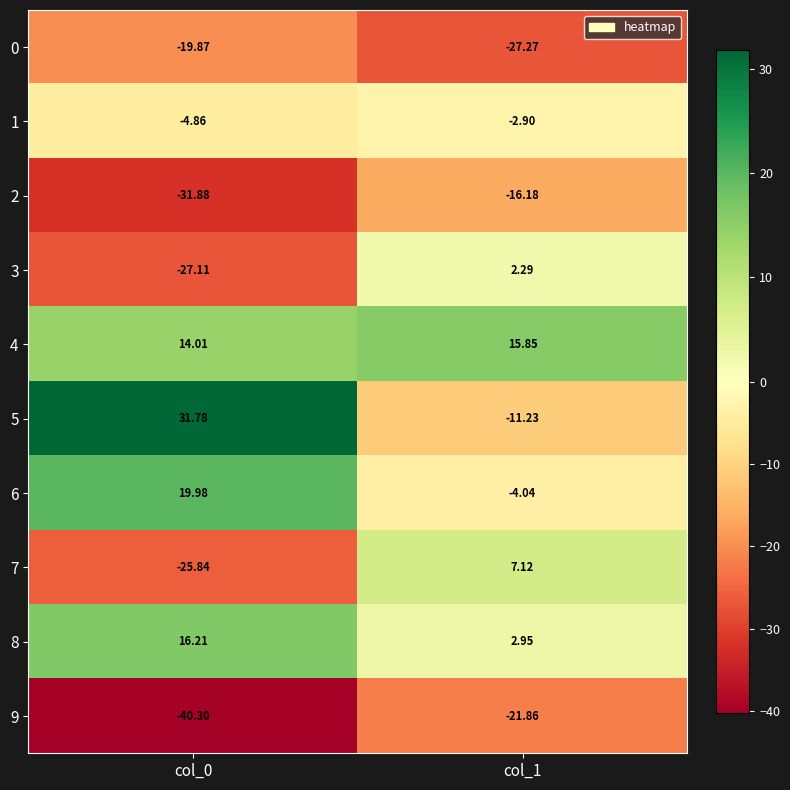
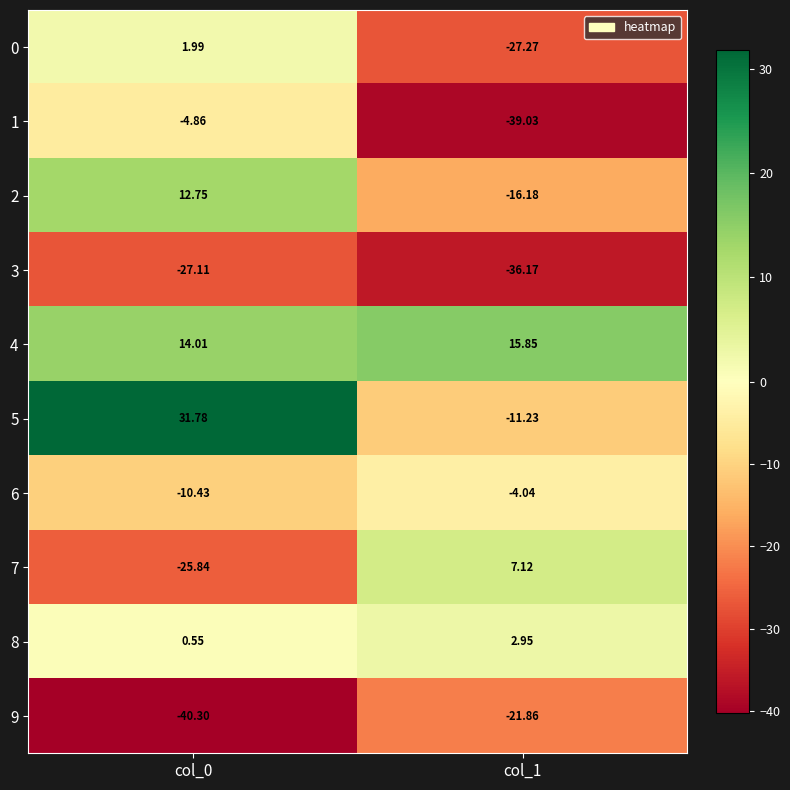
  {
    "0": {
-     "col_0": -19.87,
+     "col_0": 1.99,
      "col_1": -27.27
    },
    "1": {
      "col_0": -4.86,
-     "col_1": -2.90
+     "col_1": -39.03
    },
    "2": {
-     "col_0": -31.88,
+     "col_0": 12.75,
      "col_1": -16.18
    },
    "3": {
      "col_0": -27.11,
-     "col_1": 2.29
+     "col_1": -36.17
    },
    "4": {
      "col_0": 14.01,
      "col_1": 15.85
    },
    "5": {
      "col_0": 31.78,
      "col_1": -11.23
    },
    "6": {
-     "col_0": 19.98,
+     "col_0": -10.43,
      "col_1": -4.04
    },
    "7": {
      "col_0": -25.84,
      "col_1": 7.12
    },
    "8": {
-     "col_0": 16.21,
+     "col_0": 0.55,
      "col_1": 2.95
    },
    "9": {
      "col_0": -40.30,
      "col_1": -21.86
    }
  }
